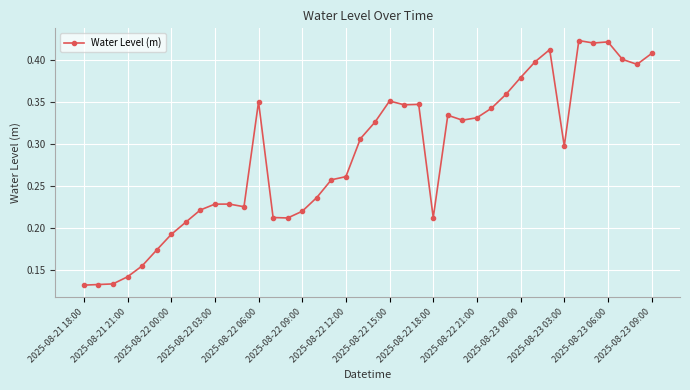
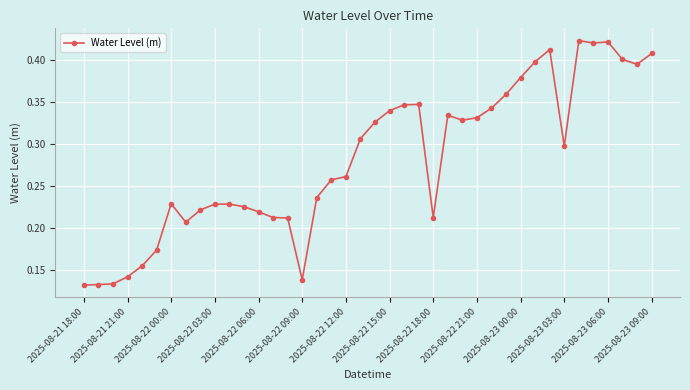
  {
    "2025-08-21 18:00": 0.13,
    "2025-08-21 21:00": 0.14,
-   "2025-08-22 00:00": 0.19,
+   "2025-08-22 00:00": 0.23,
    "2025-08-22 03:00": 0.23,
-   "2025-08-22 06:00": 0.35,
-   "2025-08-22 09:00": 0.22,
+   "2025-08-22 06:00": 0.22,
+   "2025-08-22 09:00": 0.14,
    "2025-08-22 12:00": 0.26,
-   "2025-08-22 15:00": 0.35,
+   "2025-08-22 15:00": 0.34,
    "2025-08-22 18:00": 0.21,
    "2025-08-22 21:00": 0.33,
    "2025-08-23 00:00": 0.38,
    "2025-08-23 03:00": 0.30,
    "2025-08-23 06:00": 0.42,
    "2025-08-23 09:00": 0.41
  }
